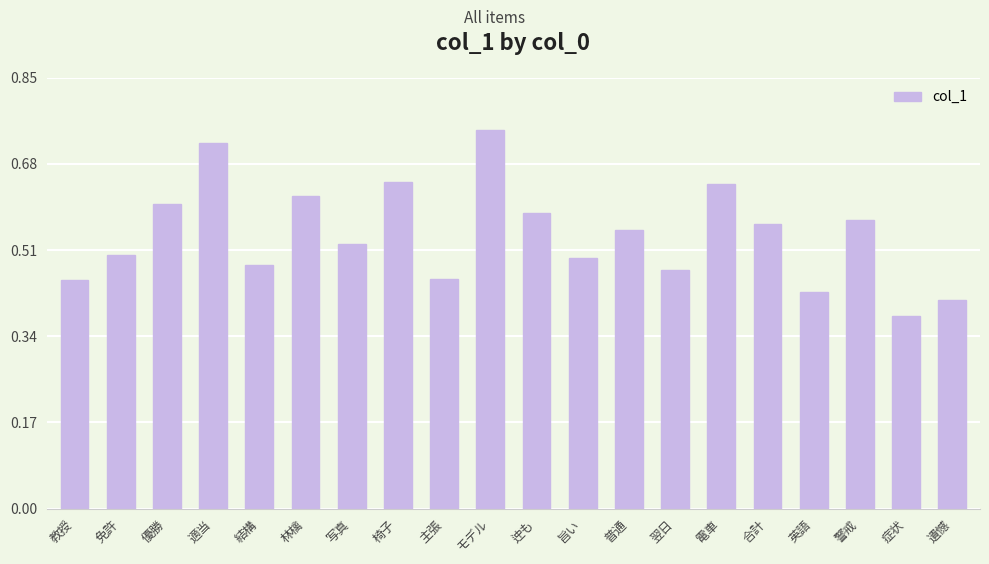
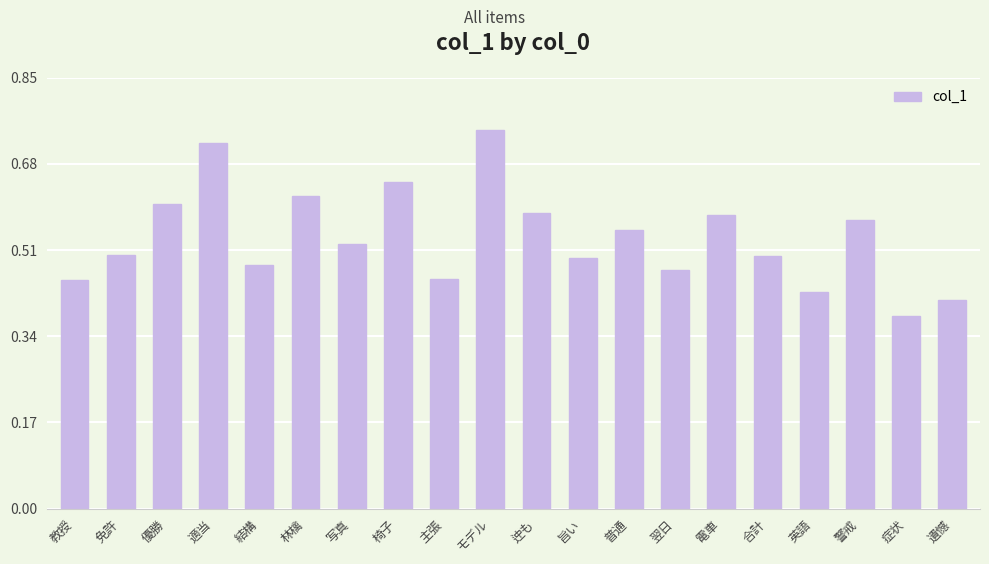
  {
    "教授": 0.45,
    "免許": 0.50,
    "優勝": 0.60,
    "適当": 0.72,
    "結構": 0.48,
    "林檎": 0.62,
    "写真": 0.52,
    "椅子": 0.64,
    "主張": 0.45,
    "モデル": 0.75,
    "迚も": 0.58,
    "旨い": 0.49,
    "普通": 0.55,
    "翌日": 0.47,
-   "電車": 0.64,
-   "合計": 0.56,
+   "電車": 0.58,
+   "合計": 0.50,
    "英語": 0.43,
    "警戒": 0.57,
    "症状": 0.38,
    "遺憾": 0.41
  }
